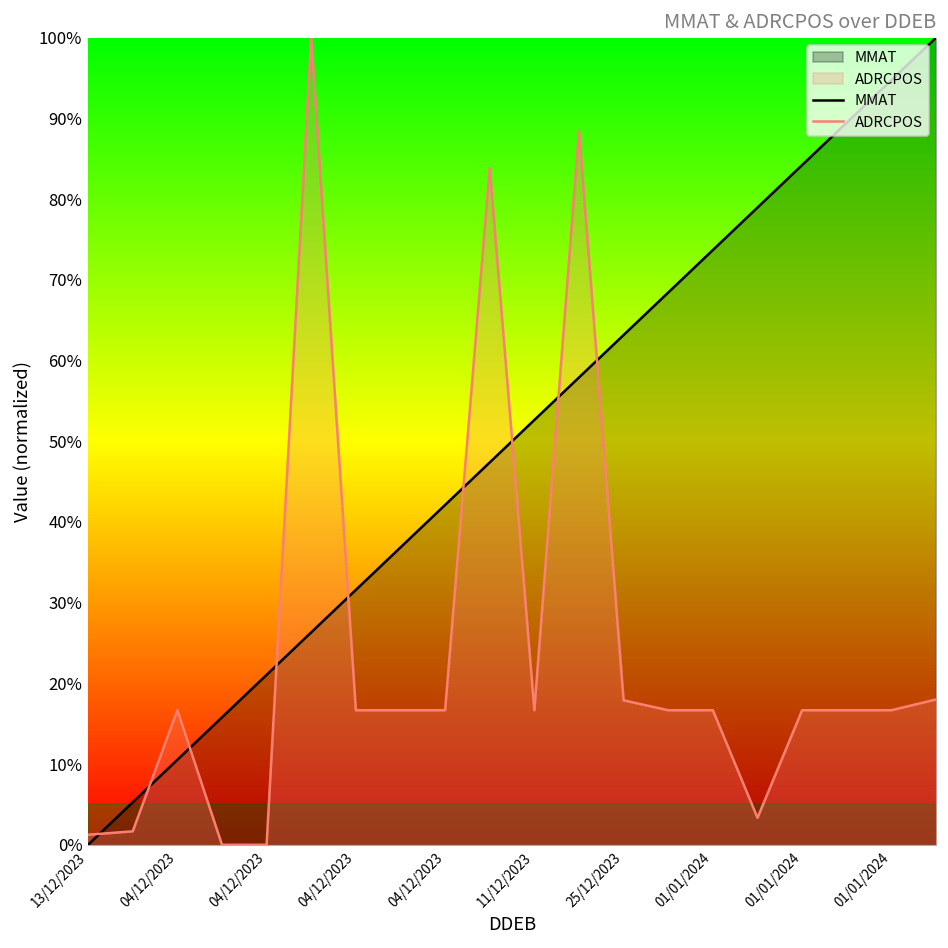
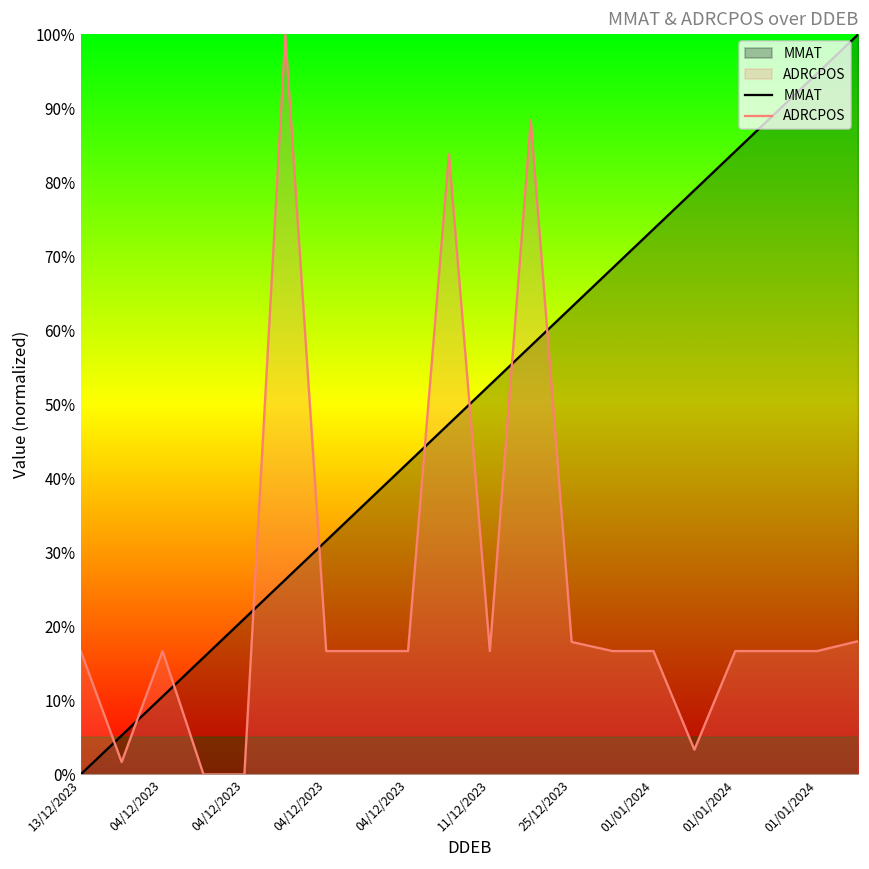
  {
    "MMAT": {
      "13/12/2023": "0%",
      "25/12/2023": "63%"
    },
    "ADRCPOS": {
-     "13/12/2023": "1%",
+     "13/12/2023": "17%",
      "25/12/2023": "18%"
    }
  }
